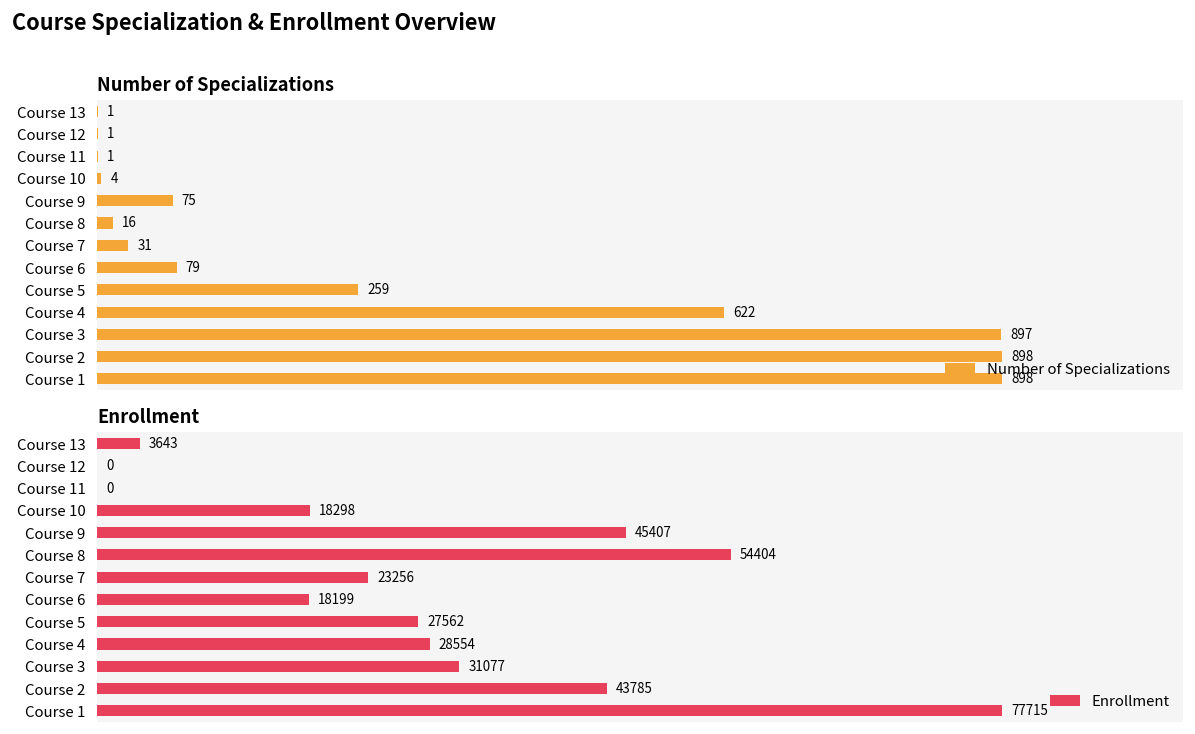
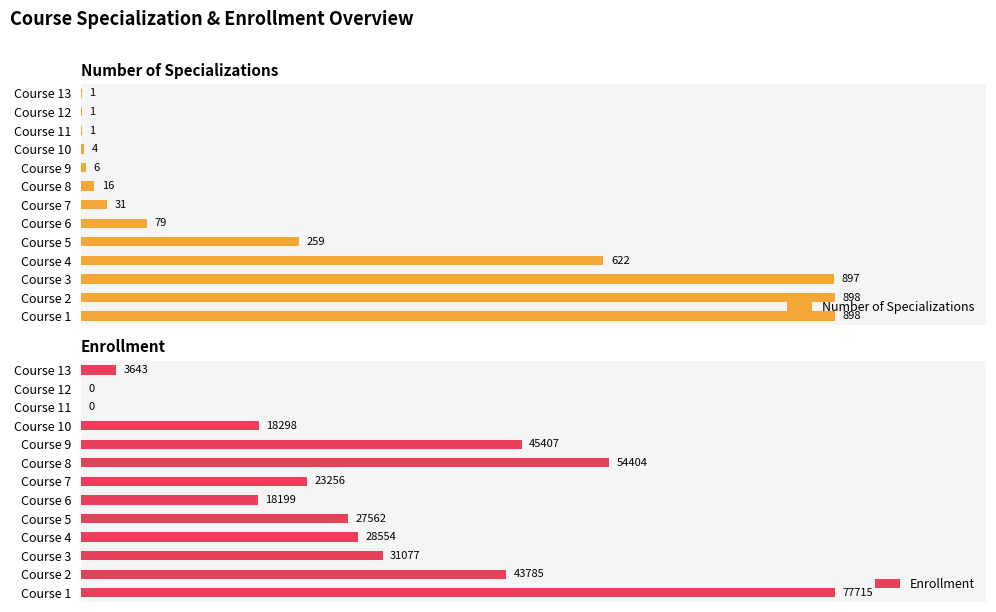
  {
    "Number of Specializations": {
-     "Course 9": 75
+     "Course 9": 6
    },
    "Enrollment": {
      "Course 12": 0,
      "Course 11": 0
    }
  }
